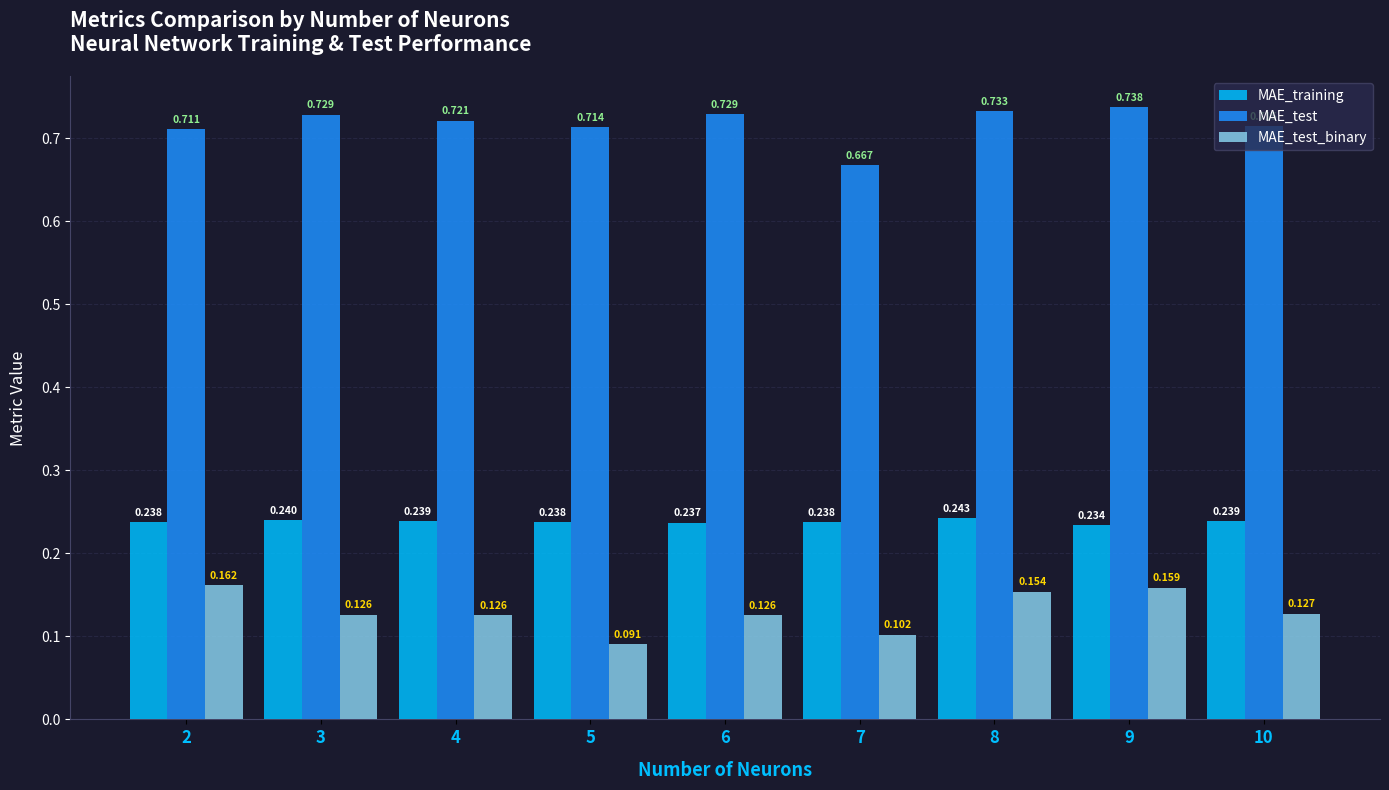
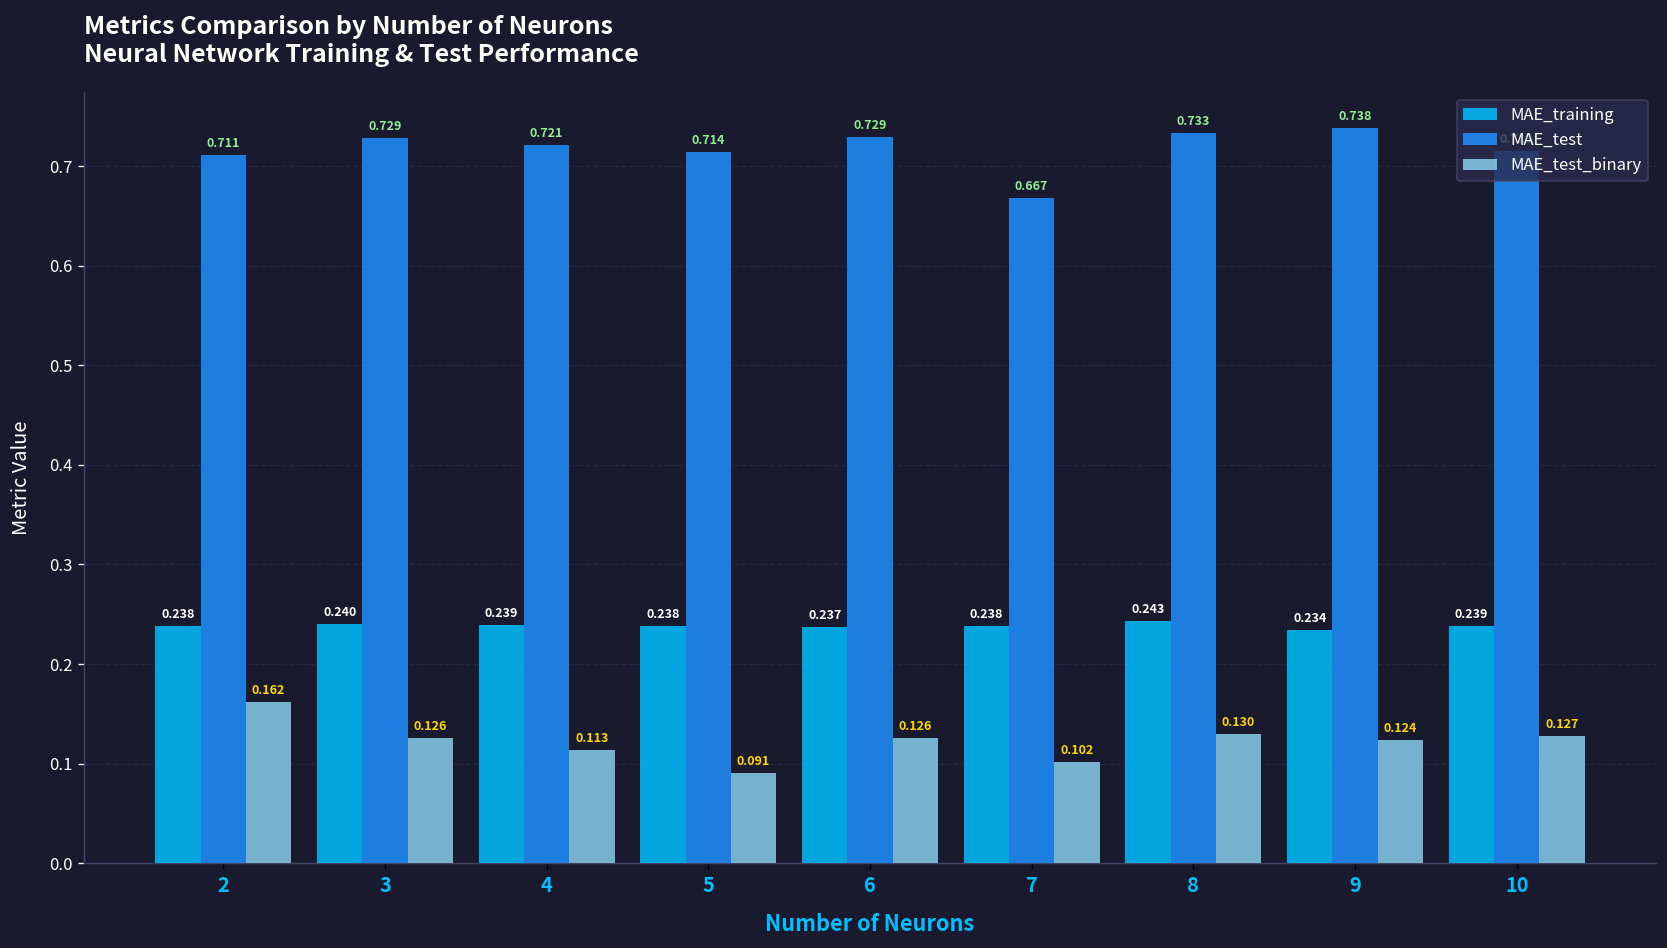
  {
    "MAE_test_binary": {
      "2": 0.162,
      "3": 0.126,
-     "4": 0.126,
+     "4": 0.113,
      "5": 0.091,
      "6": 0.126,
      "7": 0.102,
-     "8": 0.154,
-     "9": 0.159,
+     "8": 0.130,
+     "9": 0.124,
      "10": 0.127
    }
  }
